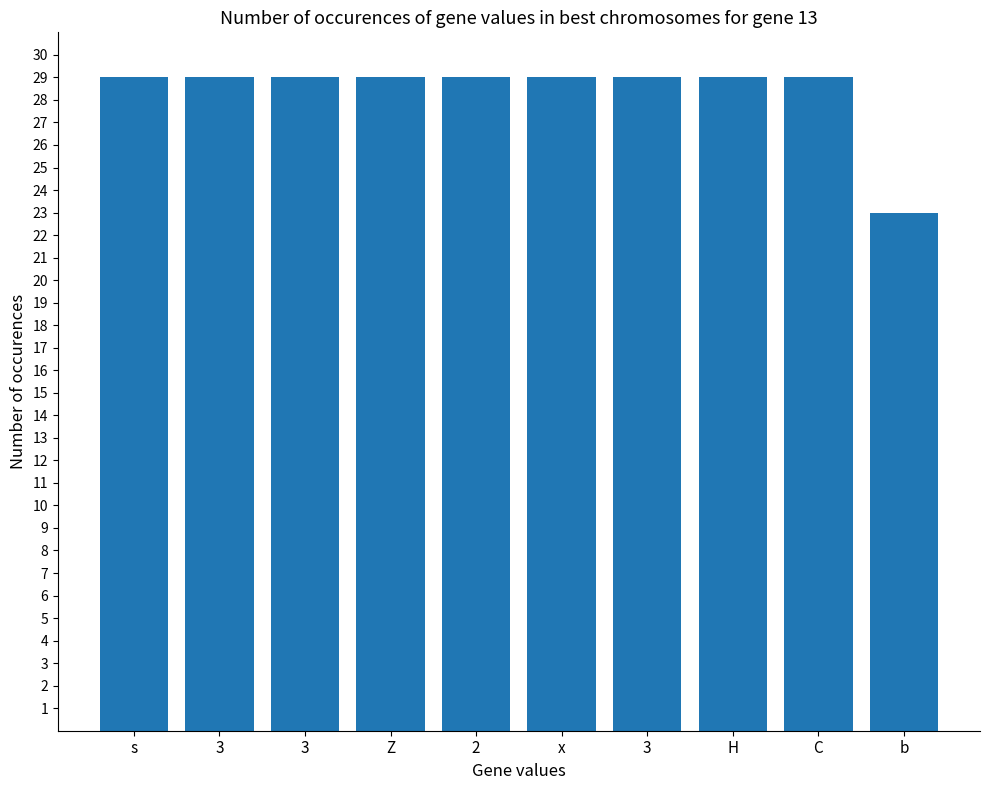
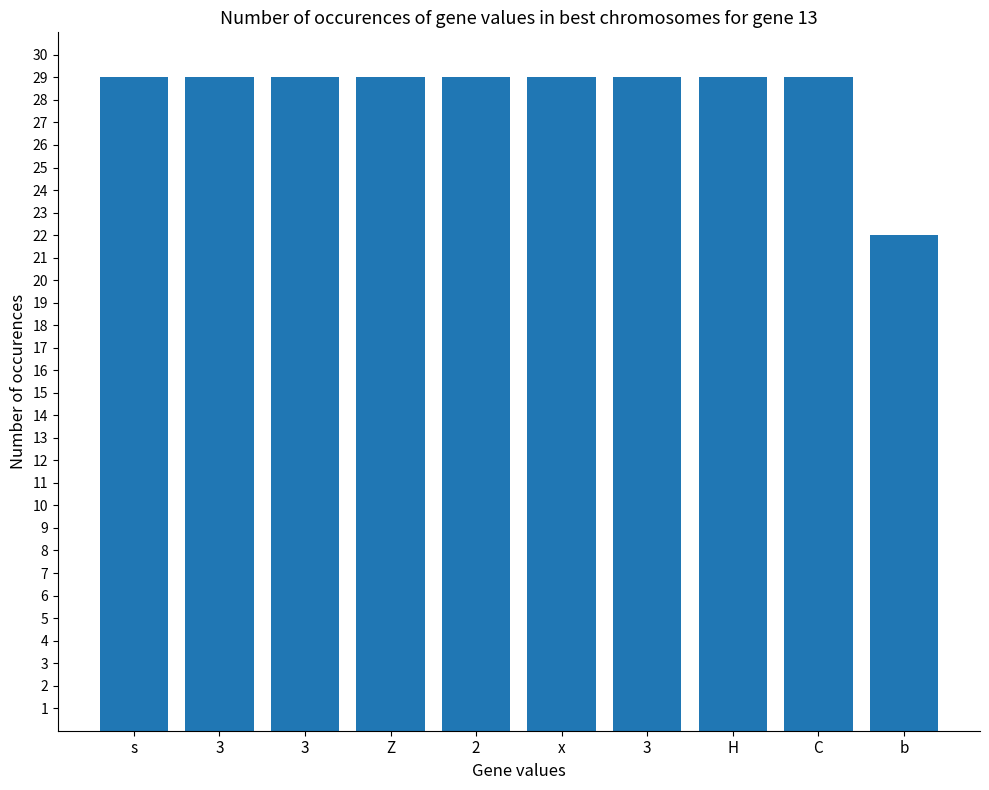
  {
    "s": 29,
    "Z": 29,
    "2": 29,
    "x": 29,
    "H": 29,
    "C": 29,
-   "b": 23
+   "b": 22
  }
